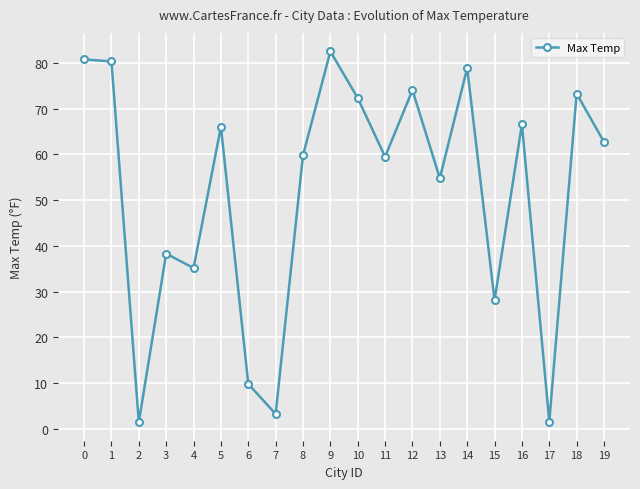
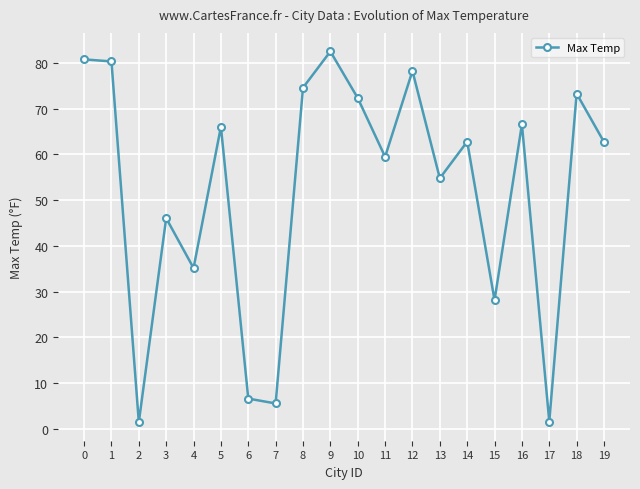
  {
    "0": 81,
    "1": 80,
    "2": 1,
-   "3": 38,
+   "3": 46,
    "4": 35,
    "5": 66,
-   "6": 10,
-   "7": 3,
-   "8": 60,
+   "6": 7,
+   "7": 6,
+   "8": 75,
    "9": 83,
    "10": 72,
    "11": 59,
-   "12": 74,
+   "12": 78,
    "13": 55,
-   "14": 79,
+   "14": 63,
    "15": 28,
    "16": 67,
    "17": 2,
    "18": 73,
    "19": 63
  }
